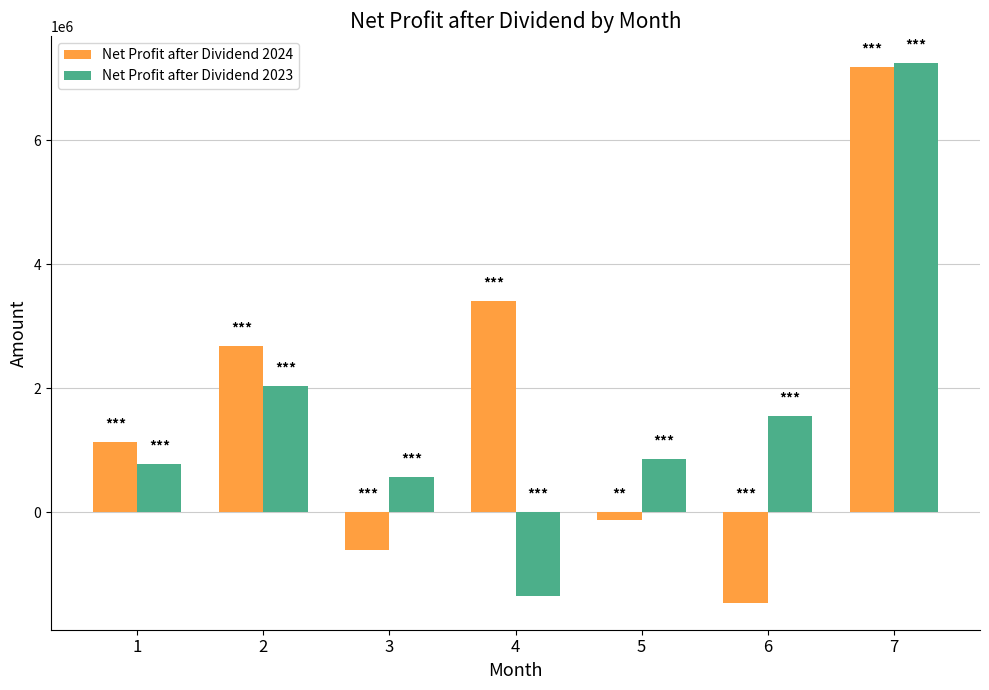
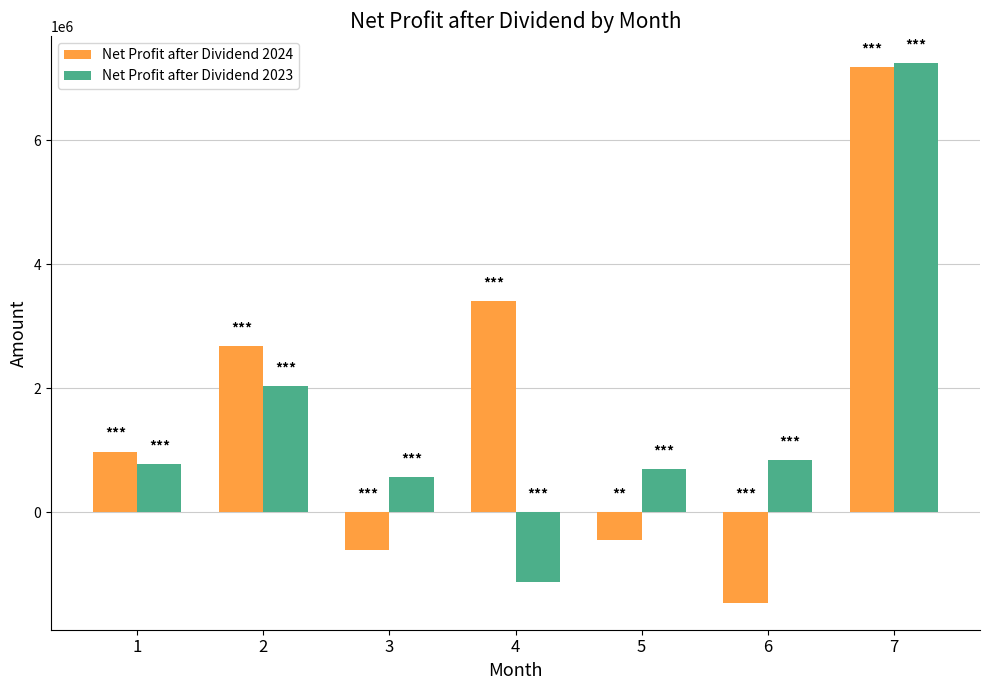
  {
    "Net Profit after Dividend 2024": {
-     "1": 1100000,
+     "1": 1000000,
      "2": 2700000,
      "3": -600000,
      "4": 3400000,
-     "5": -100000,
+     "5": -500000,
      "6": -1500000,
      "7": 7200000
    },
    "Net Profit after Dividend 2023": {
      "1": 800000,
      "2": 2000000,
      "3": 600000,
-     "4": -1400000,
-     "5": 900000,
-     "6": 1600000,
+     "4": -1100000,
+     "5": 700000,
+     "6": 800000,
      "7": 7200000
    }
  }
